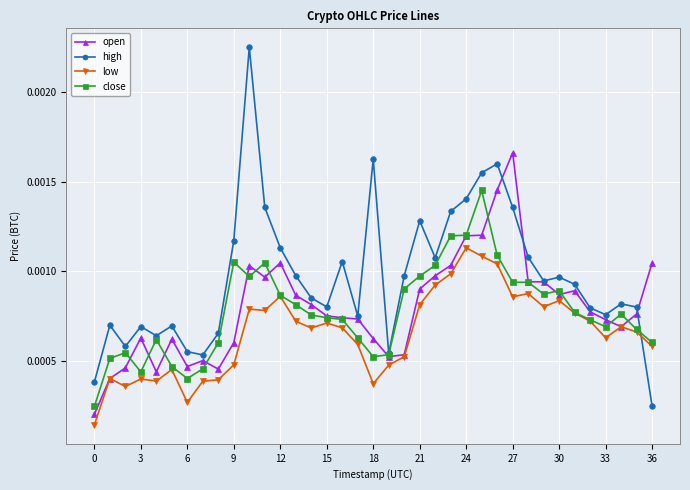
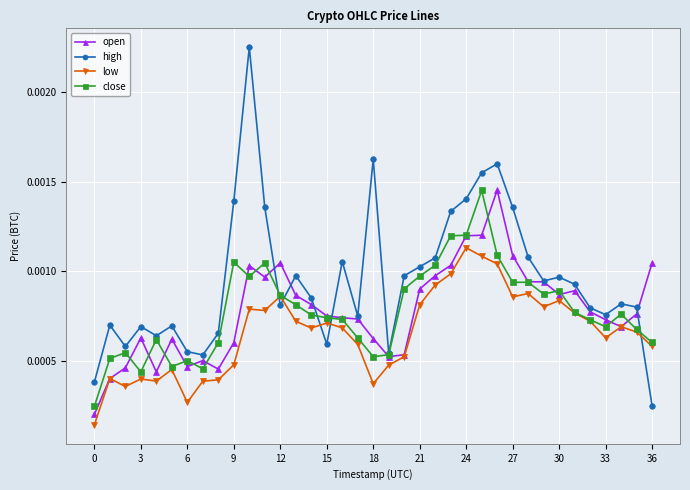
  {
    "open": {
      "0": 0.00020,
      "3": 0.00063,
      "6": 0.00047,
      "9": 0.00060,
      "12": 0.00105,
      "18": 0.00062,
      "21": 0.00090,
-     "27": 0.00166,
+     "27": 0.00109,
      "30": 0.00087,
      "33": 0.00073,
      "36": 0.00105
    },
    "high": {
      "0": 0.00038,
      "3": 0.00069,
      "6": 0.00055,
-     "9": 0.00117,
-     "12": 0.00113,
-     "15": 0.00080,
+     "9": 0.00139,
+     "12": 0.00081,
+     "15": 0.00059,
      "18": 0.00162,
-     "21": 0.00128,
+     "21": 0.00102,
      "24": 0.00140,
      "27": 0.00136,
      "30": 0.00097,
      "33": 0.00076,
      "36": 0.00025
    },
    "low": {
      "0": 0.00014,
      "3": 0.00040,
      "6": 0.00027,
      "9": 0.00048,
      "15": 0.00071,
      "18": 0.00037,
      "21": 0.00081,
      "24": 0.00113,
      "27": 0.00086,
      "30": 0.00084,
      "33": 0.00063,
      "36": 0.00058
    },
    "close": {
      "0": 0.00024,
      "3": 0.00044,
-     "6": 0.0004,
+     "6": 0.0005,
      "9": 0.00105,
      "18": 0.00052,
      "21": 0.00097,
      "27": 0.00094,
      "30": 0.0009,
      "33": 0.0007,
      "36": 0.0006
    }
  }
